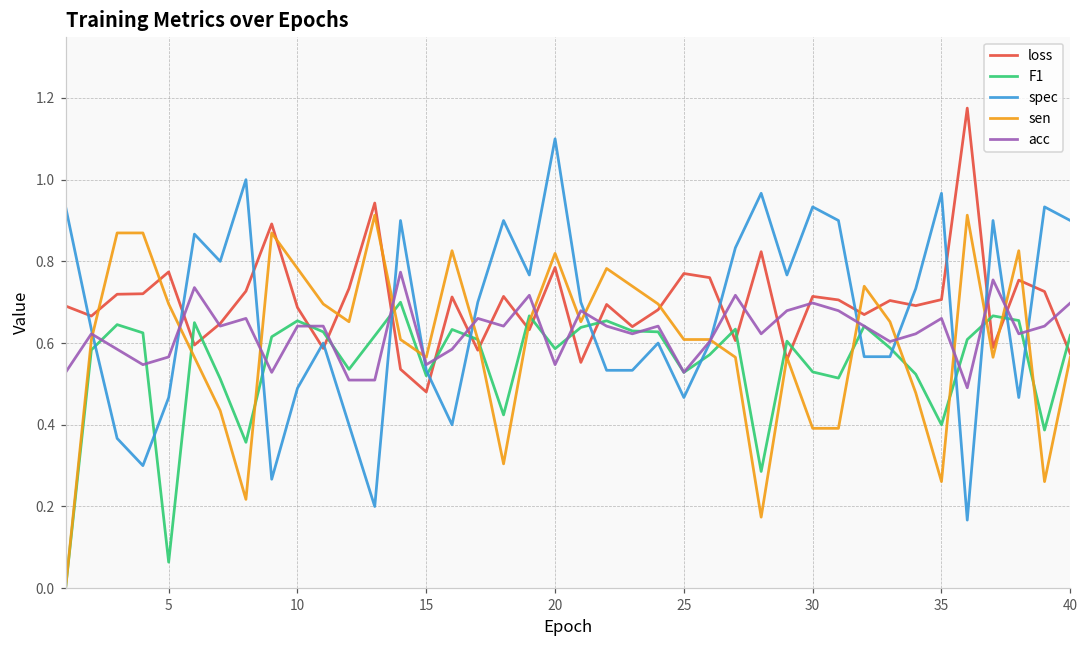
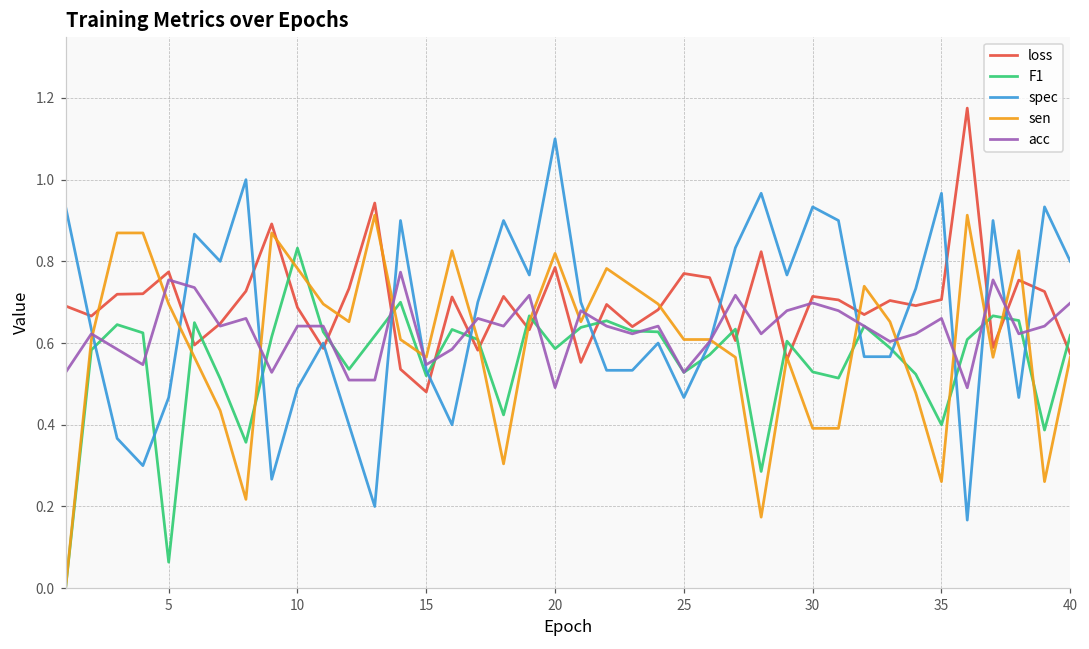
  {
    "loss": {
      "5": 0.77,
      "10": 0.69,
      "15": 0.48,
      "20": 0.78,
      "25": 0.77,
      "30": 0.71,
      "35": 0.71,
      "40": 0.57
    },
    "F1": {
      "5": 0.06,
-     "10": 0.65,
+     "10": 0.83,
      "15": 0.52,
      "20": 0.59,
      "30": 0.53,
      "35": 0.40,
      "40": 0.62
    },
    "spec": {
      "5": 0.47,
      "10": 0.49,
      "15": 0.53,
      "20": 1.1,
      "25": 0.47,
      "30": 0.93,
      "35": 0.97,
-     "40": 0.9
+     "40": 0.8
    },
    "sen": {
      "5": 0.70,
      "10": 0.78,
      "15": 0.57,
      "20": 0.82,
      "25": 0.61,
      "30": 0.39,
      "35": 0.26,
      "40": 0.57
    },
    "acc": {
-     "5": 0.57,
+     "5": 0.75,
      "10": 0.64,
      "15": 0.55,
-     "20": 0.55,
+     "20": 0.49,
      "30": 0.70,
      "35": 0.66,
      "40": 0.70
    }
  }
